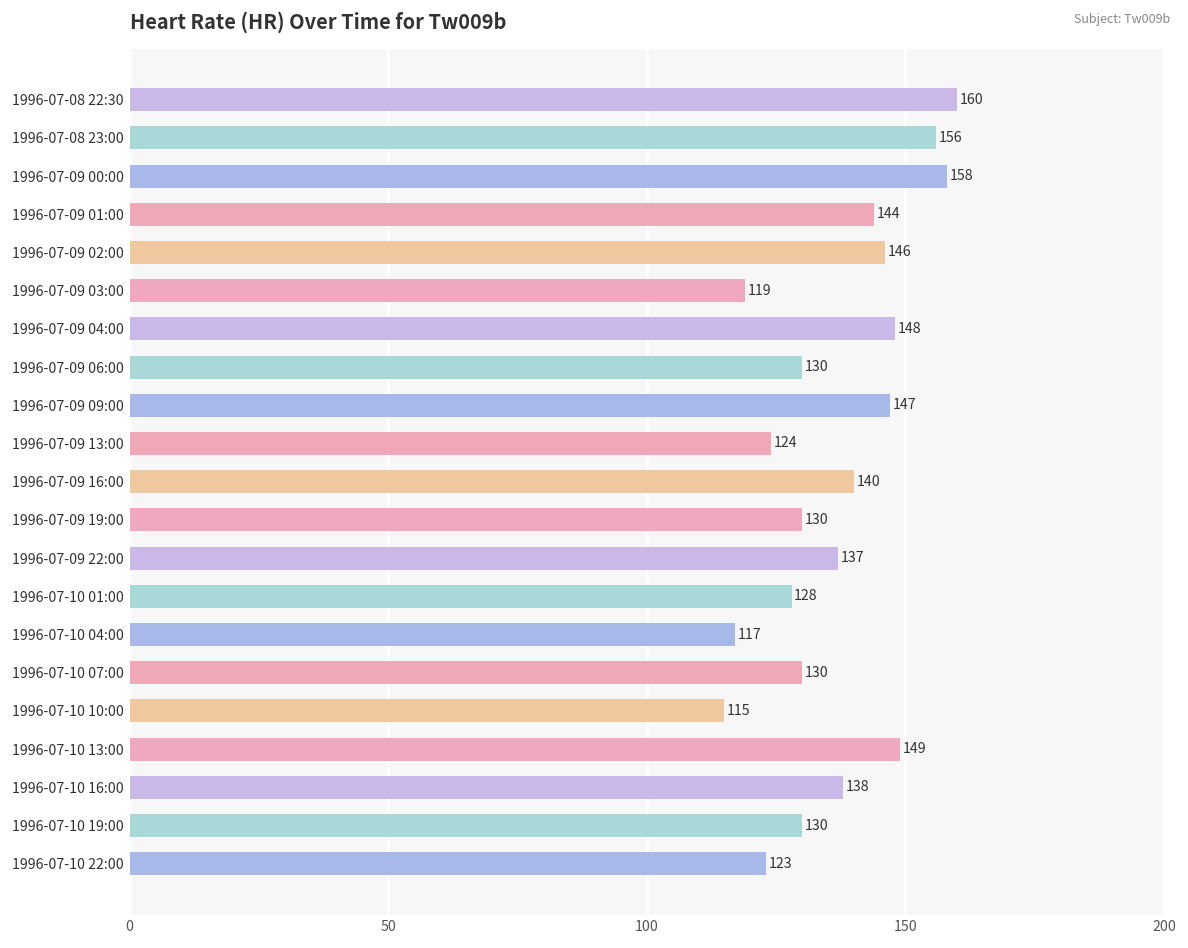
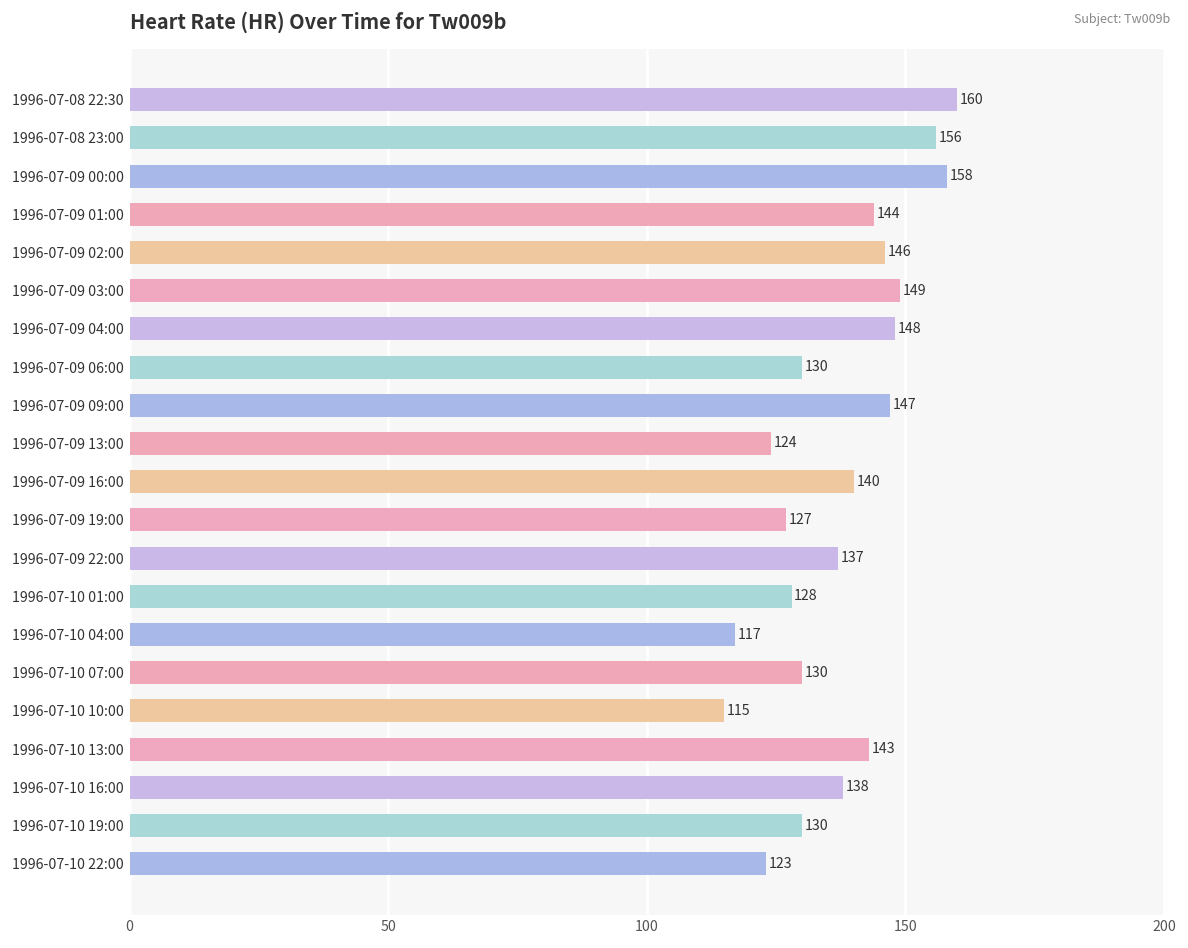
  {
    "1996-07-08 22:30": 160,
    "1996-07-08 23:00": 156,
    "1996-07-09 00:00": 158,
    "1996-07-09 01:00": 144,
    "1996-07-09 02:00": 146,
-   "1996-07-09 03:00": 119,
+   "1996-07-09 03:00": 149,
    "1996-07-09 04:00": 148,
    "1996-07-09 06:00": 130,
    "1996-07-09 09:00": 147,
    "1996-07-09 13:00": 124,
    "1996-07-09 16:00": 140,
-   "1996-07-09 19:00": 130,
+   "1996-07-09 19:00": 127,
    "1996-07-09 22:00": 137,
    "1996-07-10 01:00": 128,
    "1996-07-10 04:00": 117,
    "1996-07-10 07:00": 130,
    "1996-07-10 10:00": 115,
-   "1996-07-10 13:00": 149,
+   "1996-07-10 13:00": 143,
    "1996-07-10 16:00": 138,
    "1996-07-10 19:00": 130,
    "1996-07-10 22:00": 123
  }
